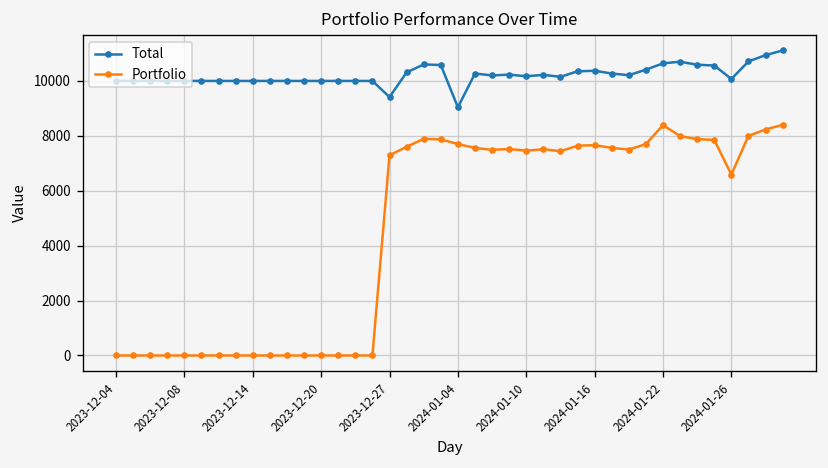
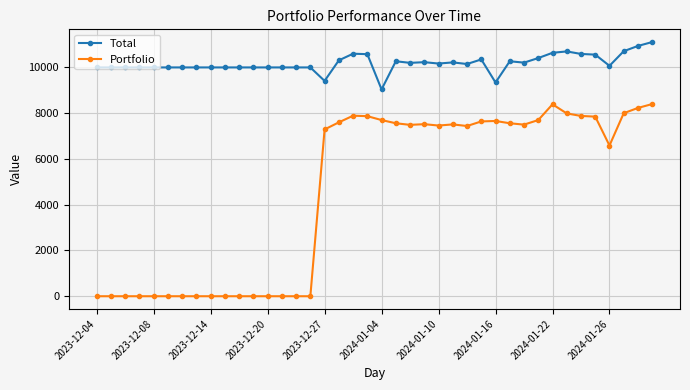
  {
    "Total": {
      "2023-12-14": 10000,
      "2023-12-20": 10000,
      "2023-12-27": 9400,
      "2024-01-04": 9000,
      "2024-01-10": 10200,
-     "2024-01-16": 10400,
+     "2024-01-16": 9300,
      "2024-01-22": 10600,
      "2024-01-26": 10100
    },
    "Portfolio": {
      "2023-12-04": 0,
      "2023-12-08": 0,
      "2023-12-14": 0,
      "2023-12-20": 0,
      "2023-12-27": 7300,
      "2024-01-04": 7700,
      "2024-01-10": 7500,
      "2024-01-16": 7700,
      "2024-01-22": 8400,
      "2024-01-26": 6600
    }
  }
